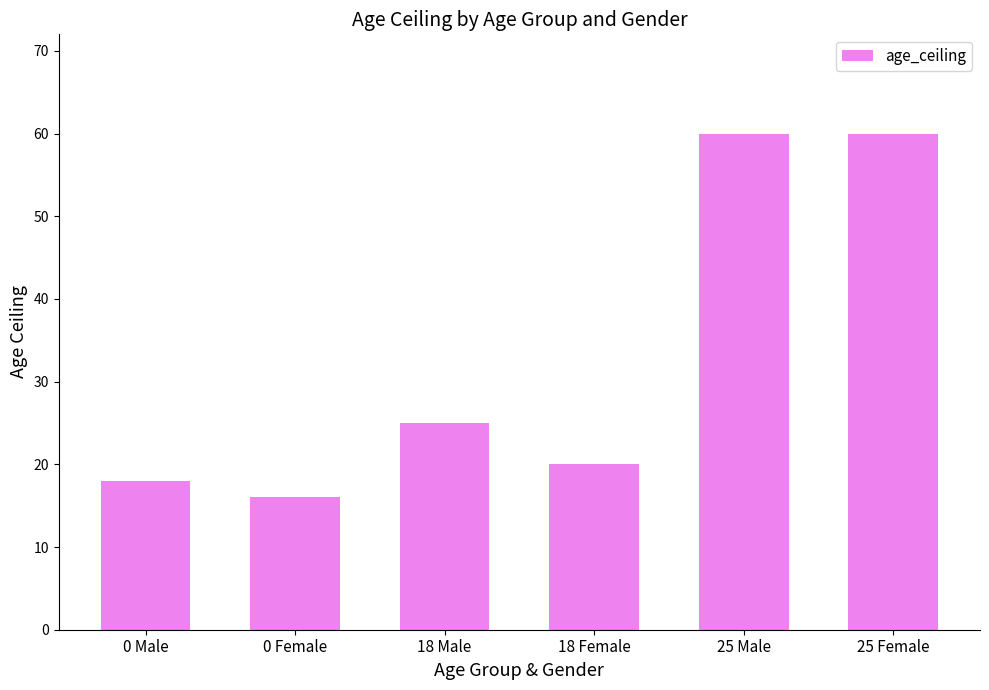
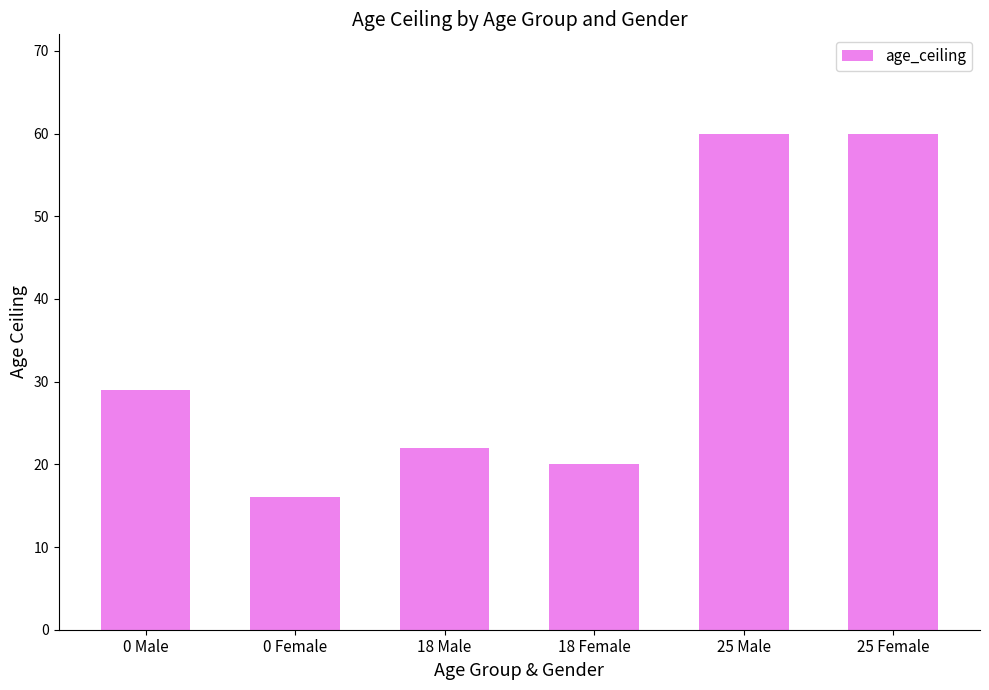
  {
-   "0 Male": 18,
+   "0 Male": 29,
    "0 Female": 16,
-   "18 Male": 25,
+   "18 Male": 22,
    "18 Female": 20,
    "25 Male": 60,
    "25 Female": 60
  }
